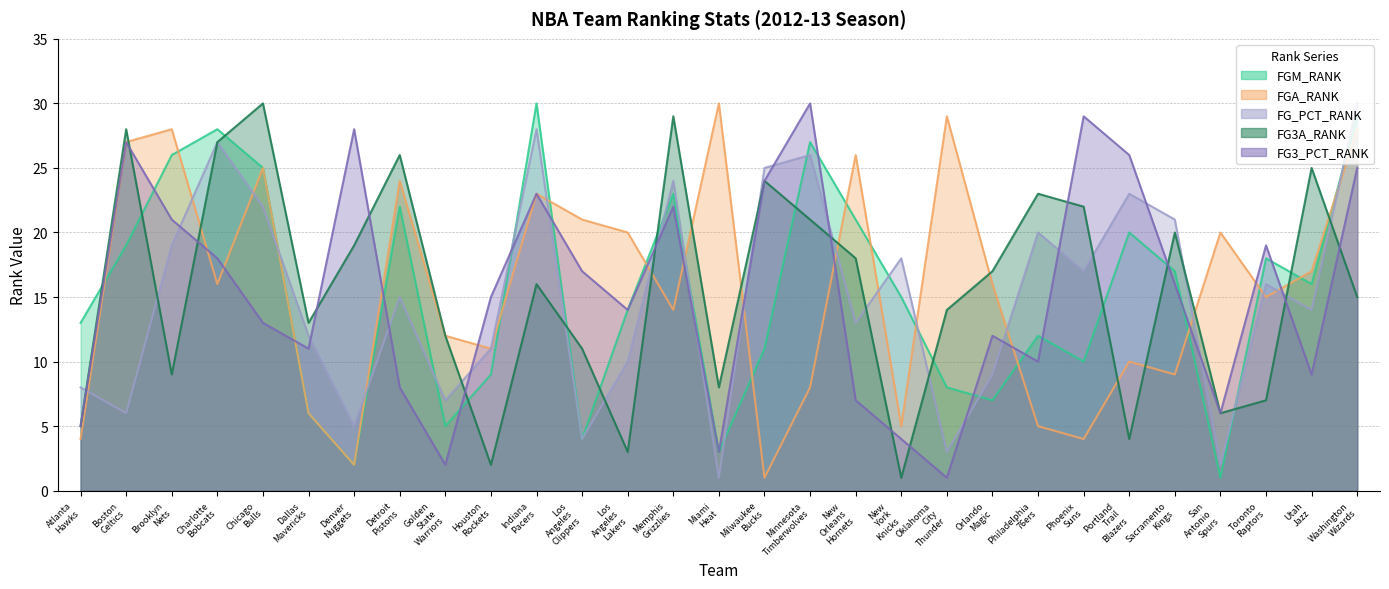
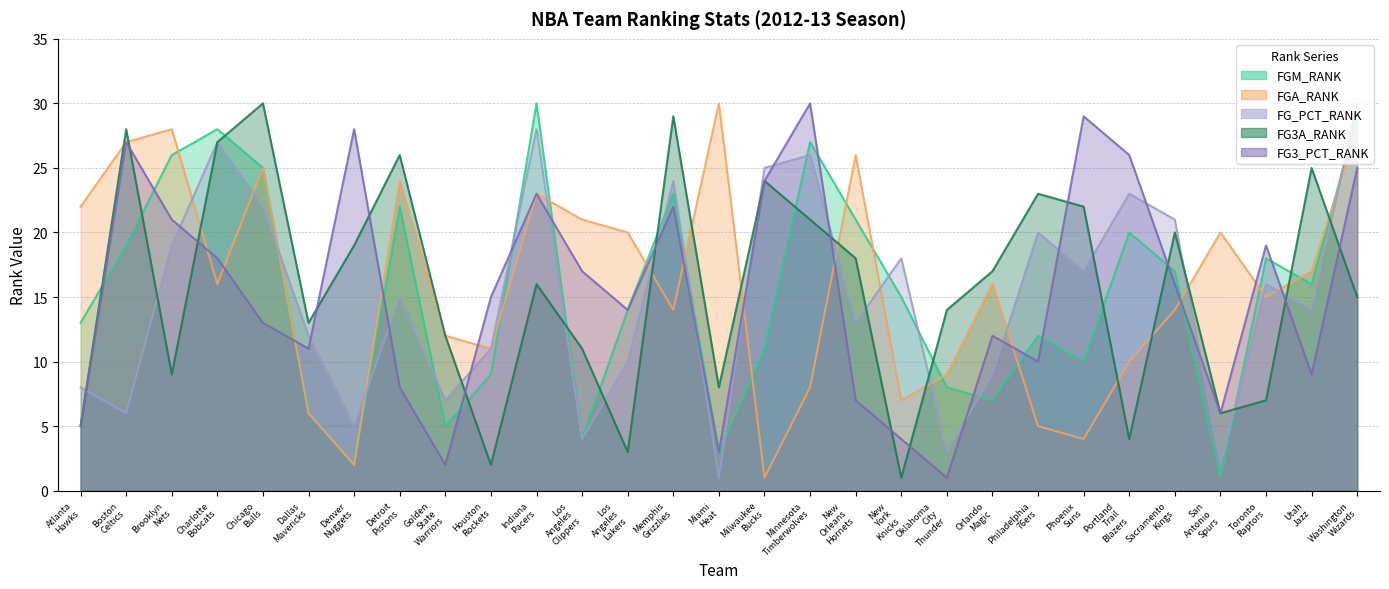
  {
    "FGA_RANK": {
-     "Atlanta Hawks": 4,
+     "Atlanta Hawks": 22,
      "Brooklyn Nets": 28,
      "Charlotte Bobcats": 16,
      "Detroit Pistons": 24,
      "Los Angeles Clippers": 21,
      "Los Angeles Lakers": 20,
      "Memphis Grizzlies": 14,
      "Miami Heat": 30,
      "Milwaukee Bucks": 1,
      "Minnesota Timberwolves": 8,
      "New Orleans Hornets": 26,
-     "New York Knicks": 5,
-     "Oklahoma City Thunder": 29,
+     "New York Knicks": 7,
+     "Oklahoma City Thunder": 9,
      "Orlando Magic": 16,
      "Philadelphia 76ers": 5,
      "Phoenix Suns": 4,
      "Portland Trail Blazers": 10,
-     "Sacramento Kings": 9,
+     "Sacramento Kings": 14,
      "San Antonio Spurs": 20,
      "Toronto Raptors": 15,
      "Utah Jazz": 17
    }
  }
